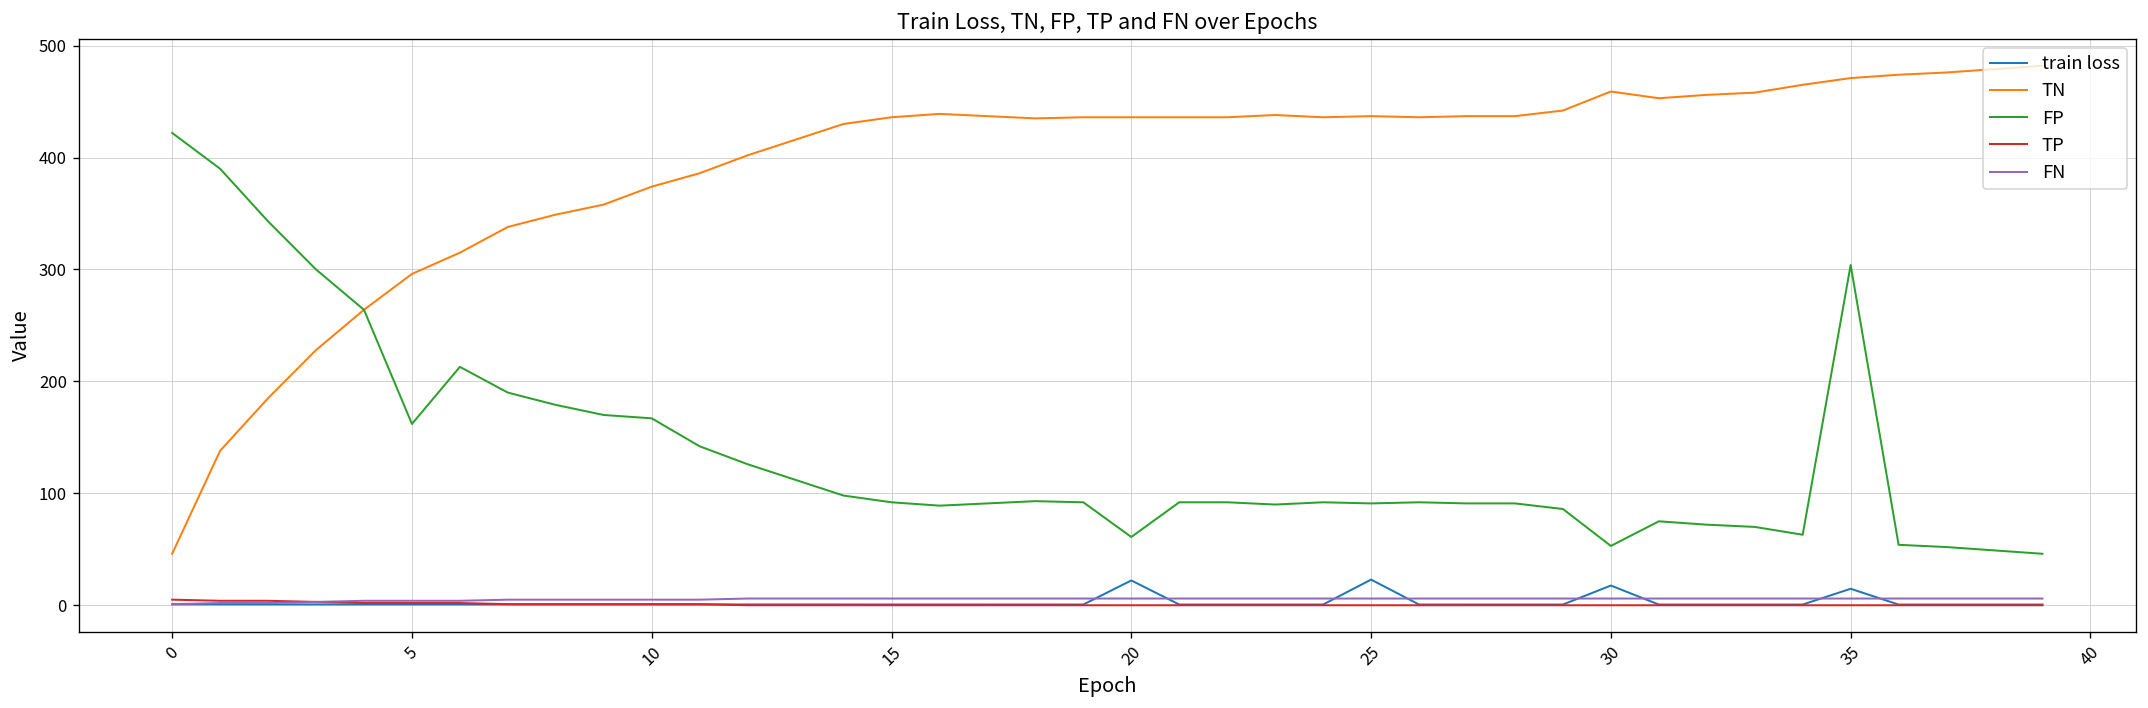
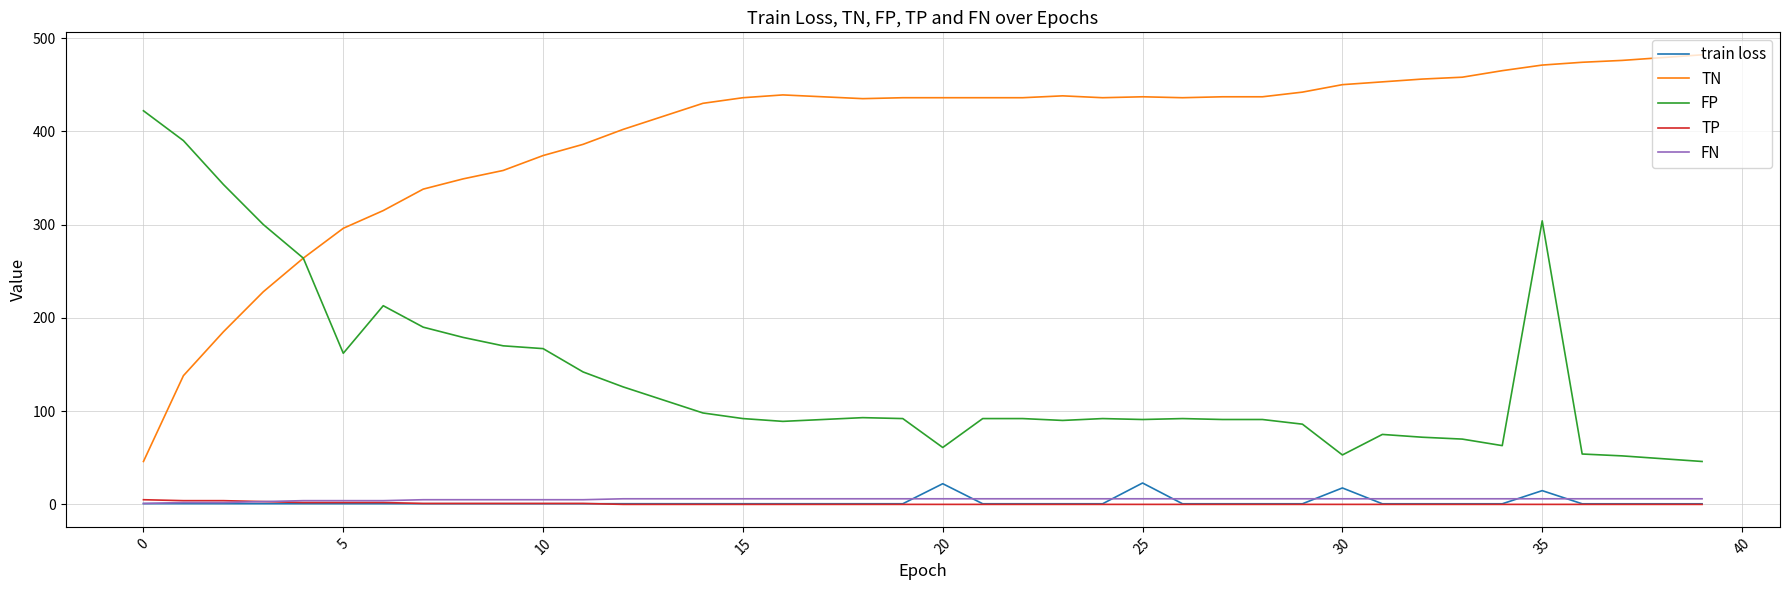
  {
    "train loss": {
      "20": 20,
      "25": 20,
      "30": 20,
      "35": 10
    },
    "TN": {
      "0": 50,
      "5": 300,
      "10": 370,
      "15": 440,
      "20": 440,
      "25": 440,
-     "30": 460,
+     "30": 450,
      "35": 470
    },
    "FP": {
      "0": 420,
      "5": 160,
      "10": 170,
      "15": 90,
      "20": 60,
      "25": 90,
      "30": 50,
      "35": 300
    },
    "TP": {
      "0": 10,
      "20": 0,
      "25": 0,
      "30": 0,
      "35": 0
    },
    "FN": {
      "10": 10,
      "15": 10,
      "20": 10,
      "25": 10,
      "30": 10,
      "35": 10
    }
  }
